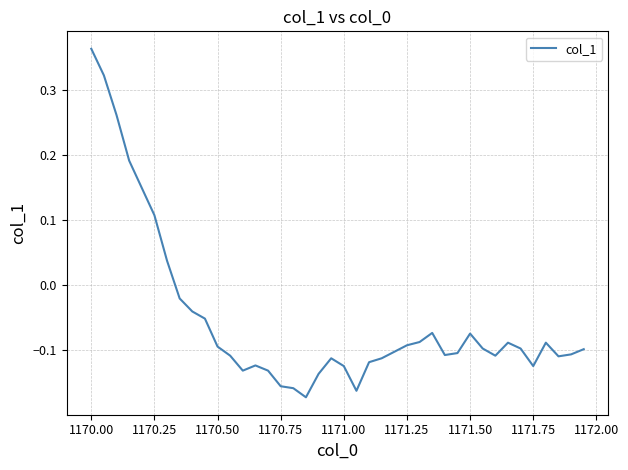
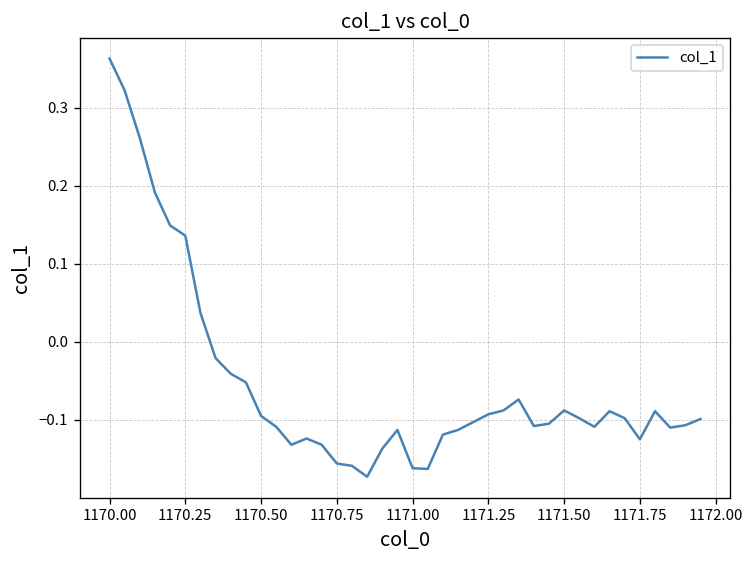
  {
    "1170.00": 0.36,
-   "1170.25": 0.11,
+   "1170.25": 0.14,
    "1170.50": -0.10,
    "1170.75": -0.16,
-   "1171.00": -0.13,
+   "1171.00": -0.16,
    "1171.25": -0.09,
-   "1171.50": -0.08,
+   "1171.50": -0.09,
    "1171.75": -0.13
  }
